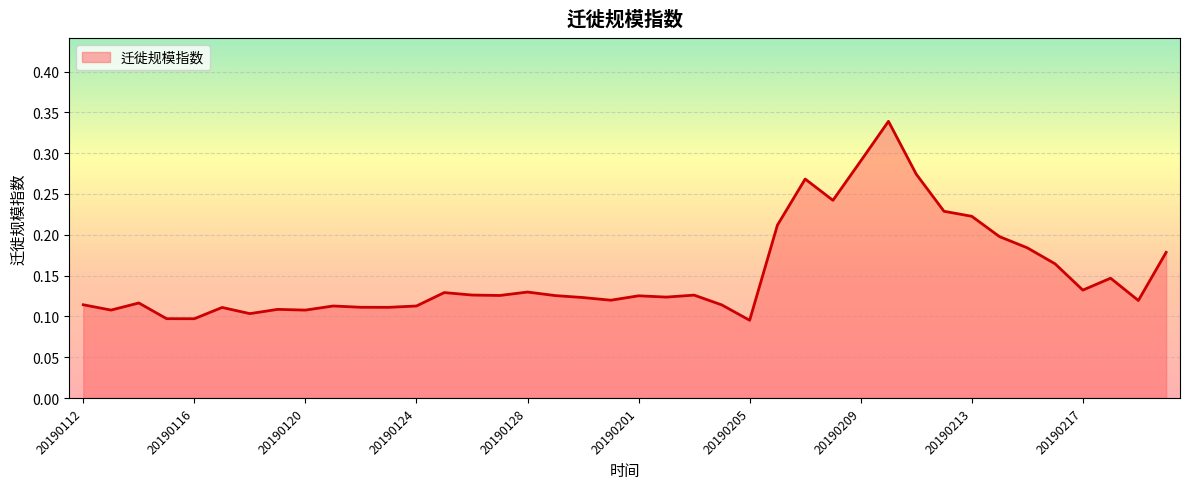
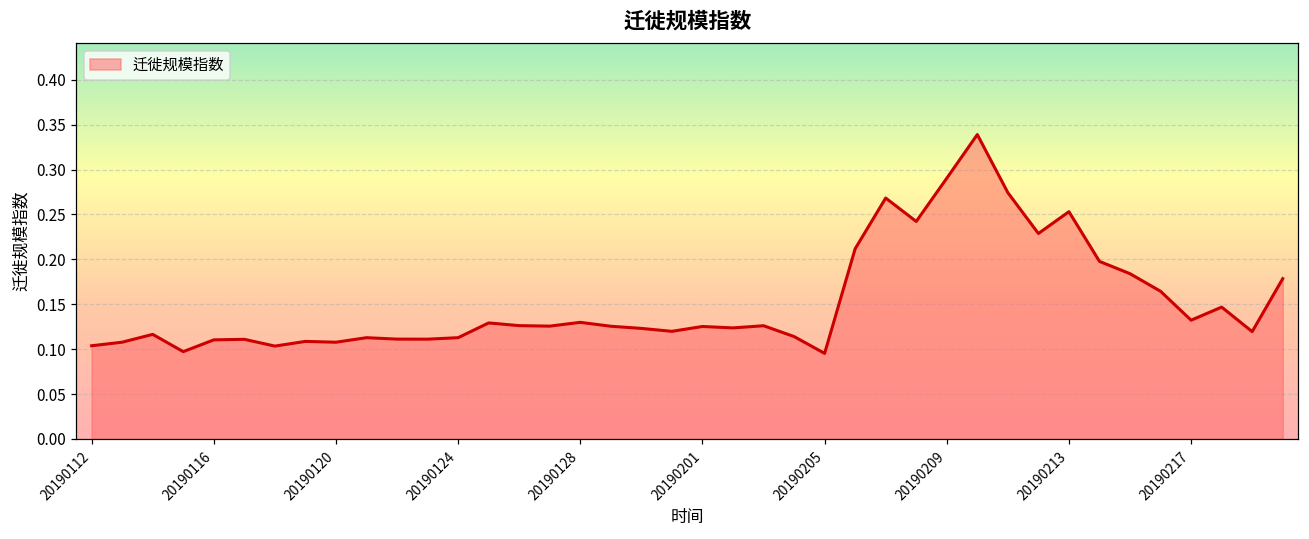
  {
-   "20190112": 0.11,
-   "20190116": 0.10,
+   "20190112": 0.10,
+   "20190116": 0.11,
    "20190120": 0.11,
    "20190124": 0.11,
    "20190128": 0.13,
    "20190201": 0.13,
    "20190205": 0.10,
    "20190209": 0.29,
-   "20190213": 0.22,
+   "20190213": 0.25,
    "20190217": 0.13
  }
